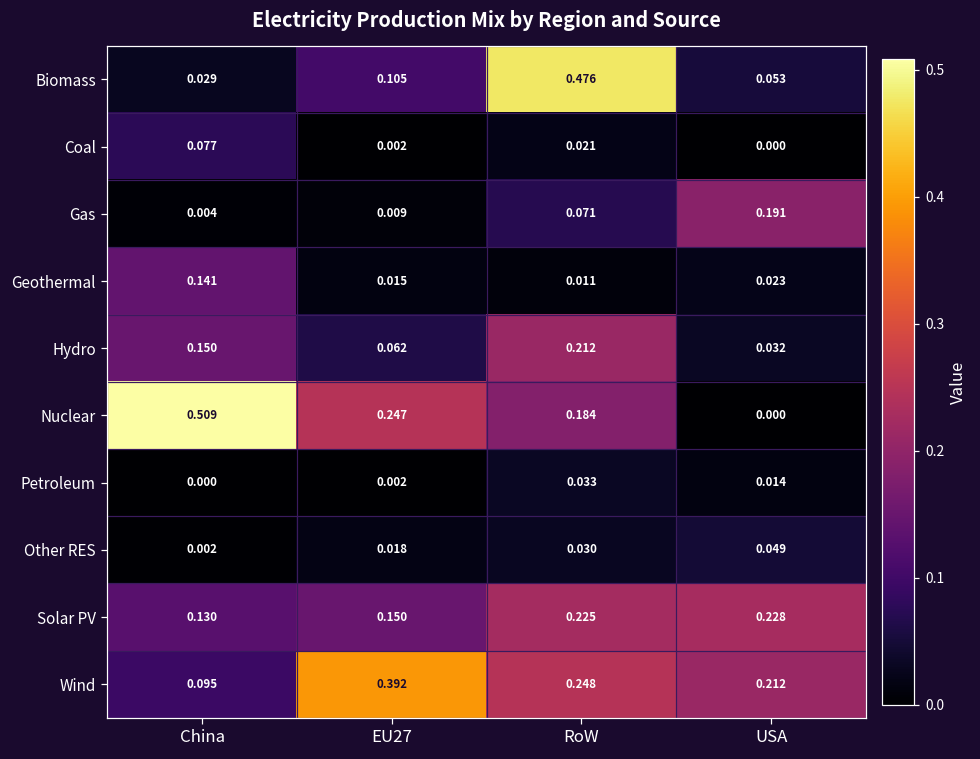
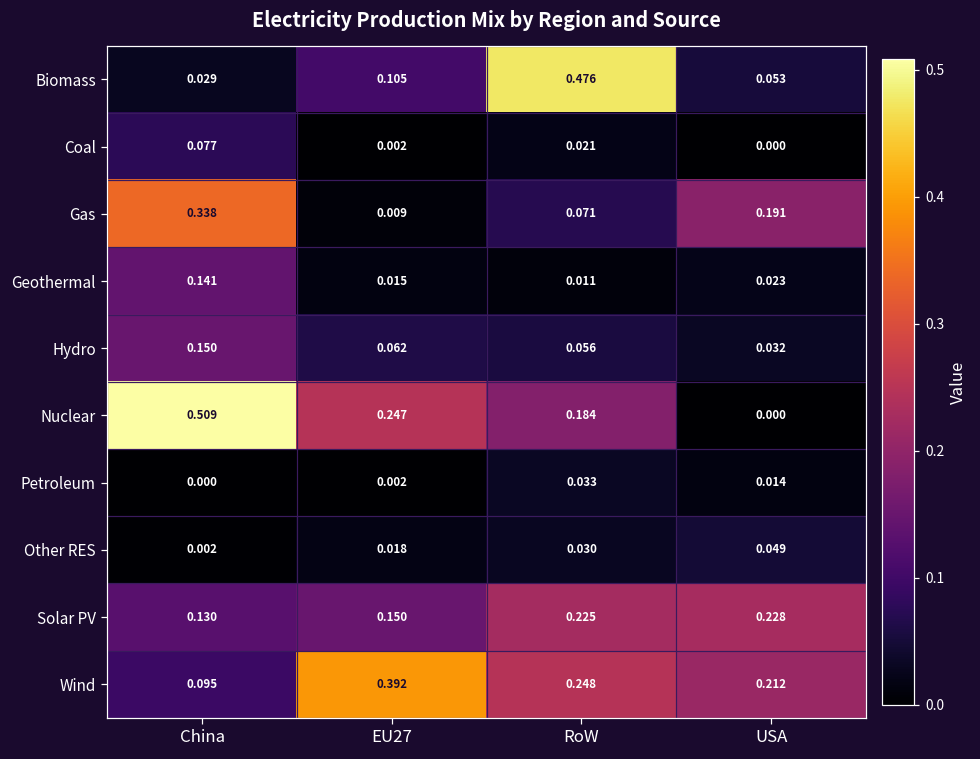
  {
    "Biomass": {
      "China": 0.029,
      "EU27": 0.105,
      "RoW": 0.476,
      "USA": 0.053
    },
    "Coal": {
      "China": 0.077,
      "EU27": 0.002,
      "RoW": 0.021,
      "USA": 0.000
    },
    "Gas": {
-     "China": 0.004,
+     "China": 0.338,
      "EU27": 0.009,
      "RoW": 0.071,
      "USA": 0.191
    },
    "Geothermal": {
      "China": 0.141,
      "EU27": 0.015,
      "RoW": 0.011,
      "USA": 0.023
    },
    "Hydro": {
      "China": 0.150,
      "EU27": 0.062,
-     "RoW": 0.212,
+     "RoW": 0.056,
      "USA": 0.032
    },
    "Nuclear": {
      "China": 0.509,
      "EU27": 0.247,
      "RoW": 0.184,
      "USA": 0.000
    },
    "Petroleum": {
      "China": 0.000,
      "EU27": 0.002,
      "RoW": 0.033,
      "USA": 0.014
    },
    "Other RES": {
      "China": 0.002,
      "EU27": 0.018,
      "RoW": 0.030,
      "USA": 0.049
    },
    "Solar PV": {
      "China": 0.130,
      "EU27": 0.150,
      "RoW": 0.225,
      "USA": 0.228
    },
    "Wind": {
      "China": 0.095,
      "EU27": 0.392,
      "RoW": 0.248,
      "USA": 0.212
    }
  }
